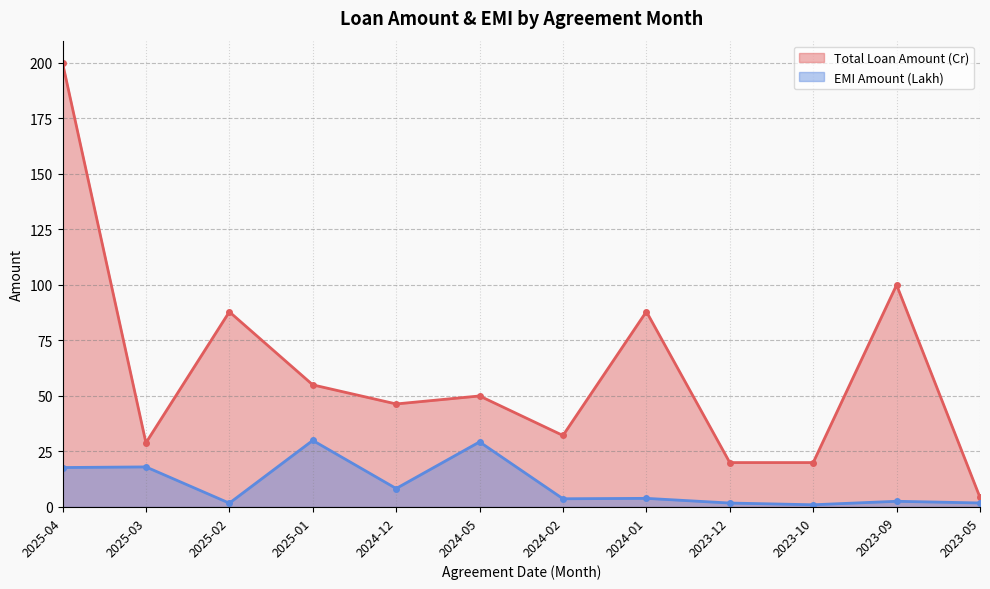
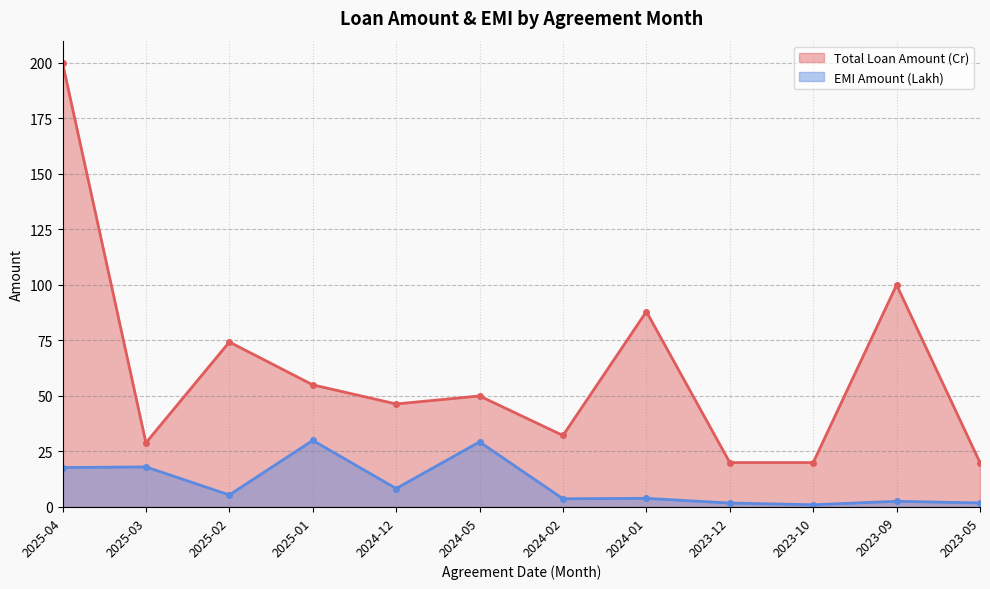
  {
    "Total Loan Amount (Cr)": {
      "2025-04": 200,
      "2025-03": 29,
-     "2025-02": 88,
+     "2025-02": 74,
      "2025-01": 55,
      "2024-12": 46,
      "2024-05": 50,
      "2024-02": 32,
      "2024-01": 88,
      "2023-12": 20,
      "2023-10": 20,
      "2023-09": 100,
-     "2023-05": 4
+     "2023-05": 20
    },
    "EMI Amount (Lakh)": {
      "2025-04": 18,
      "2025-03": 18,
-     "2025-02": 2,
+     "2025-02": 5,
      "2025-01": 30,
      "2024-12": 8,
      "2024-05": 29,
      "2024-02": 4,
      "2024-01": 4,
      "2023-12": 2,
      "2023-10": 1,
      "2023-09": 3,
      "2023-05": 2
    }
  }
